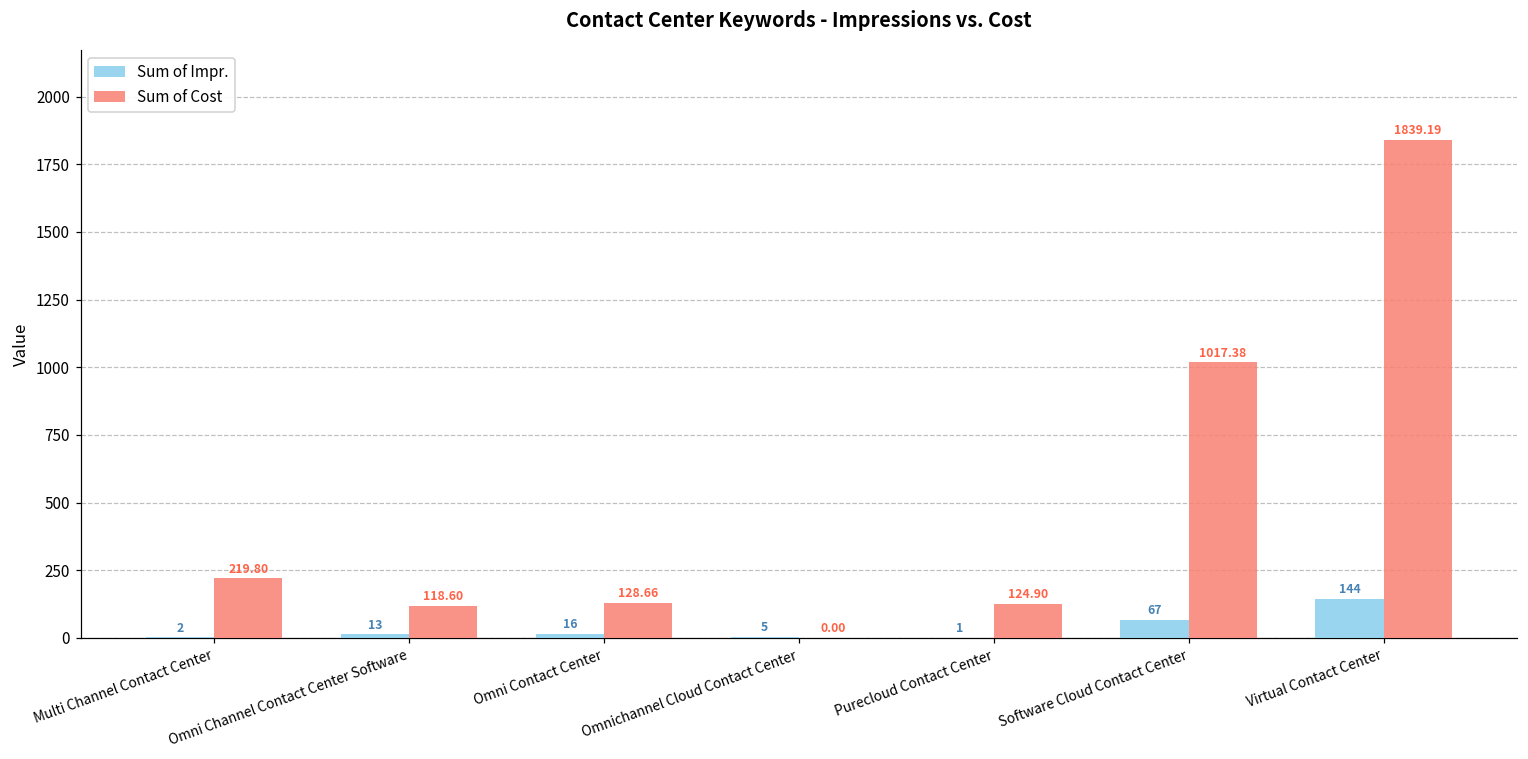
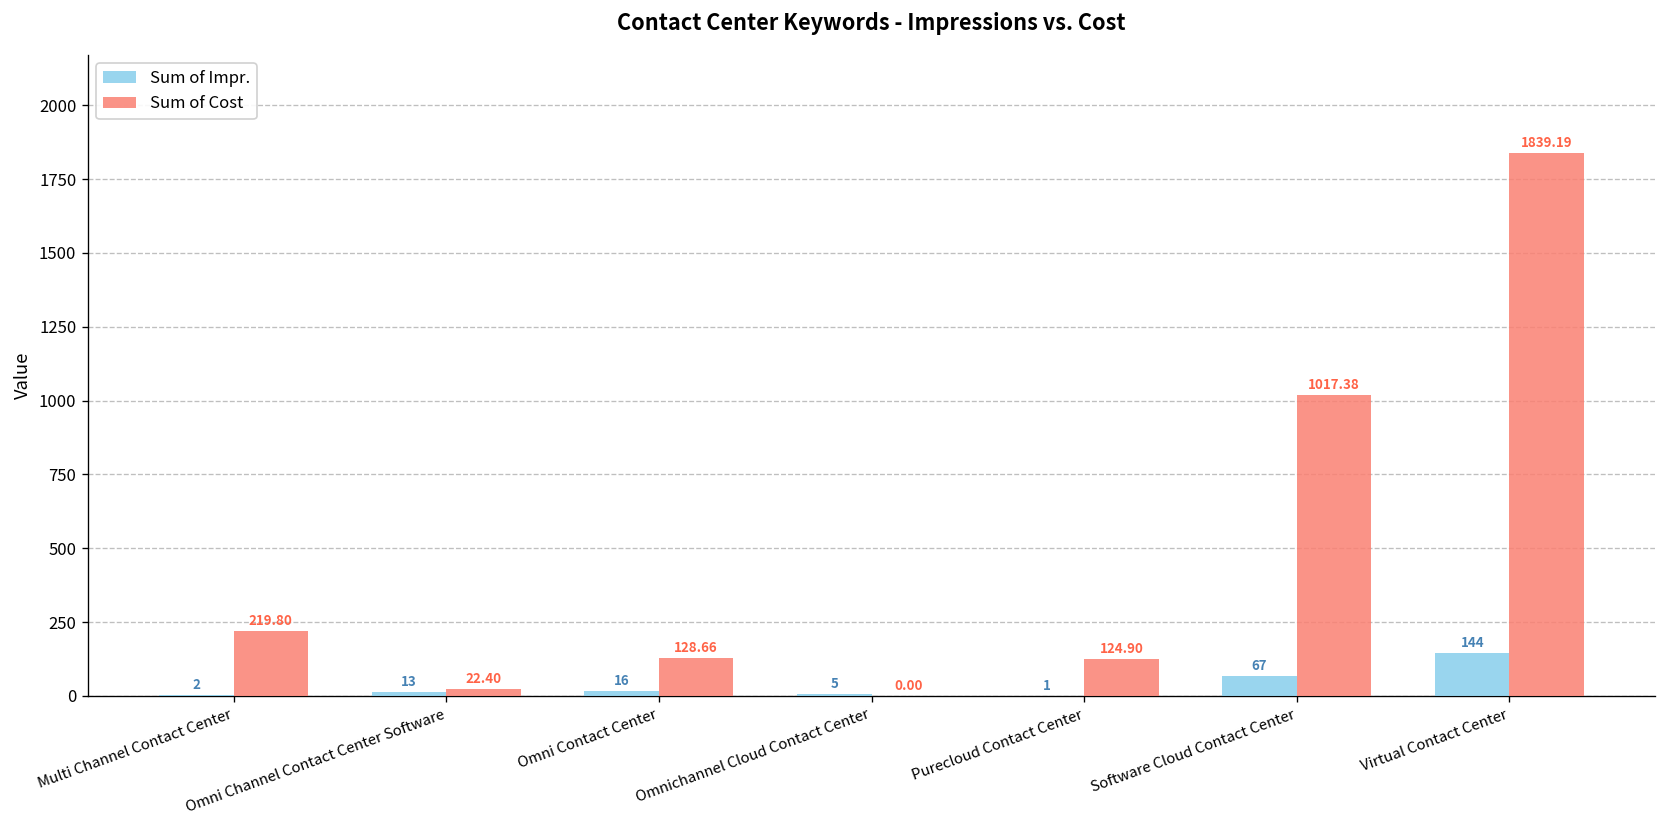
  {
    "Sum of Impr.": {
      "Multi Channel Contact Center": 2,
      "Omni Channel Contact Center Software": 13,
      "Omni Contact Center": 16,
      "Omnichannel Cloud Contact Center": 5,
      "Purecloud Contact Center": 1,
      "Software Cloud Contact Center": 67,
      "Virtual Contact Center": 144
    },
    "Sum of Cost": {
      "Multi Channel Contact Center": 219.80,
-     "Omni Channel Contact Center Software": 118.60,
+     "Omni Channel Contact Center Software": 22.40,
      "Omni Contact Center": 128.66,
      "Omnichannel Cloud Contact Center": 0.00,
      "Purecloud Contact Center": 124.90,
      "Software Cloud Contact Center": 1017.38,
      "Virtual Contact Center": 1839.19
    }
  }
